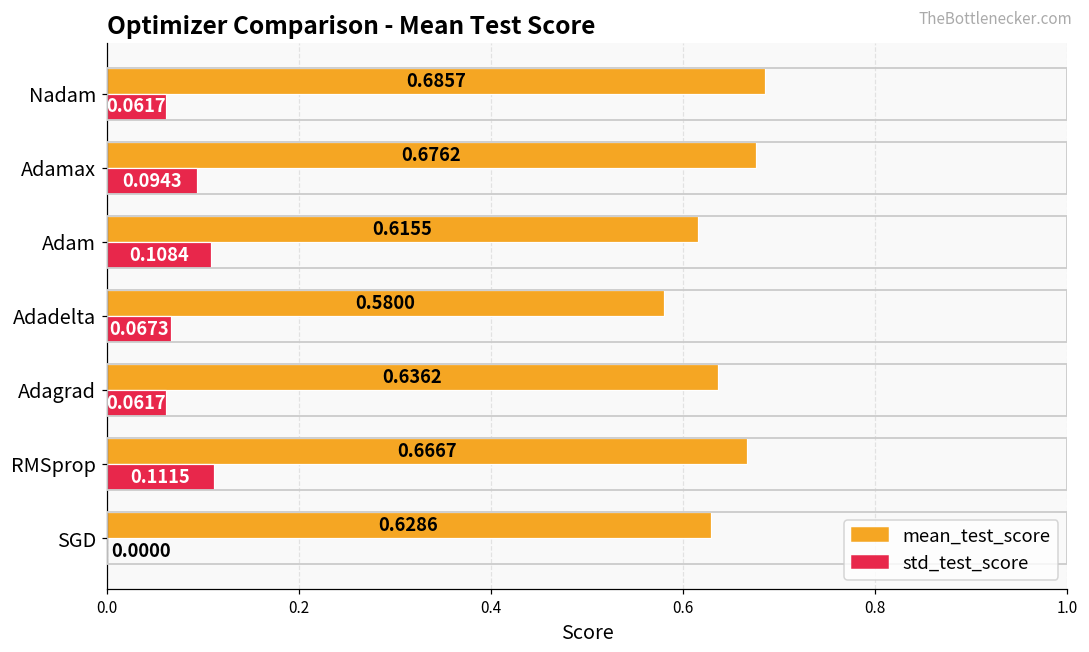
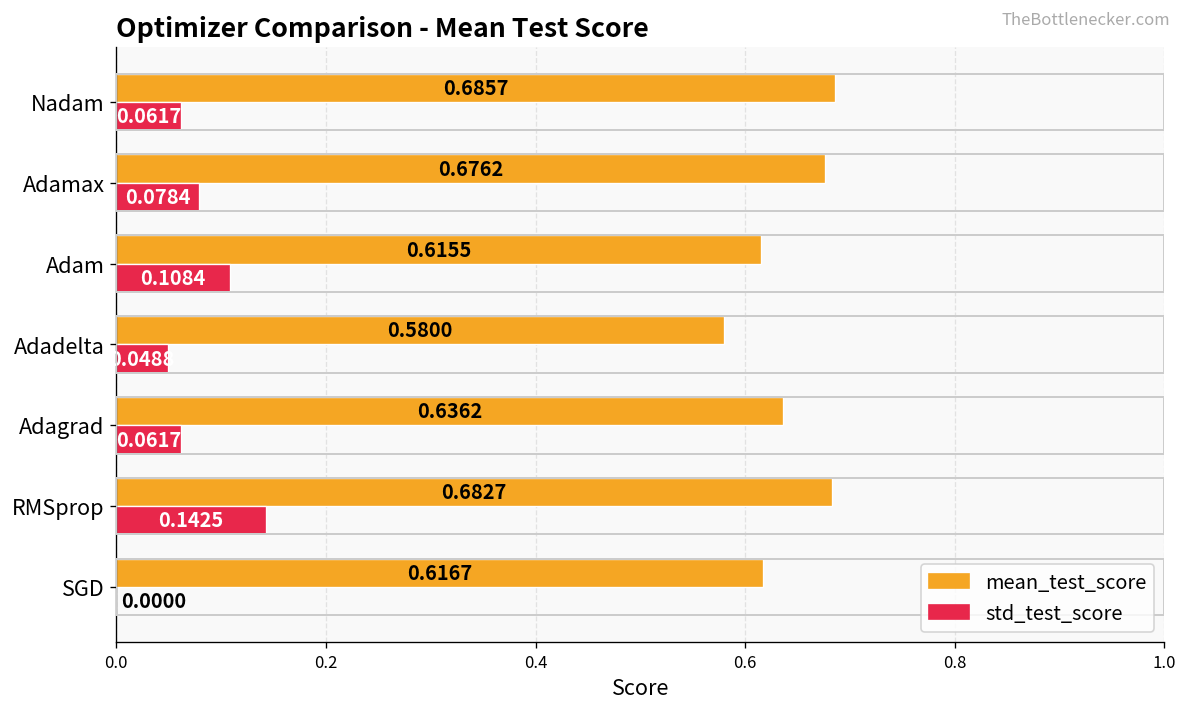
  {
    "mean_test_score": {
      "Nadam": 0.6857,
      "Adamax": 0.6762,
      "Adam": 0.6155,
      "Adadelta": 0.5800,
      "Adagrad": 0.6362,
-     "RMSprop": 0.6667,
-     "SGD": 0.6286
+     "RMSprop": 0.6827,
+     "SGD": 0.6167
    },
    "std_test_score": {
      "Nadam": 0.0617,
-     "Adamax": 0.0943,
+     "Adamax": 0.0784,
      "Adam": 0.1084,
-     "Adadelta": 0.0673,
+     "Adadelta": 0.0488,
      "Adagrad": 0.0617,
-     "RMSprop": 0.1115,
+     "RMSprop": 0.1425,
      "SGD": 0.0000
    }
  }
